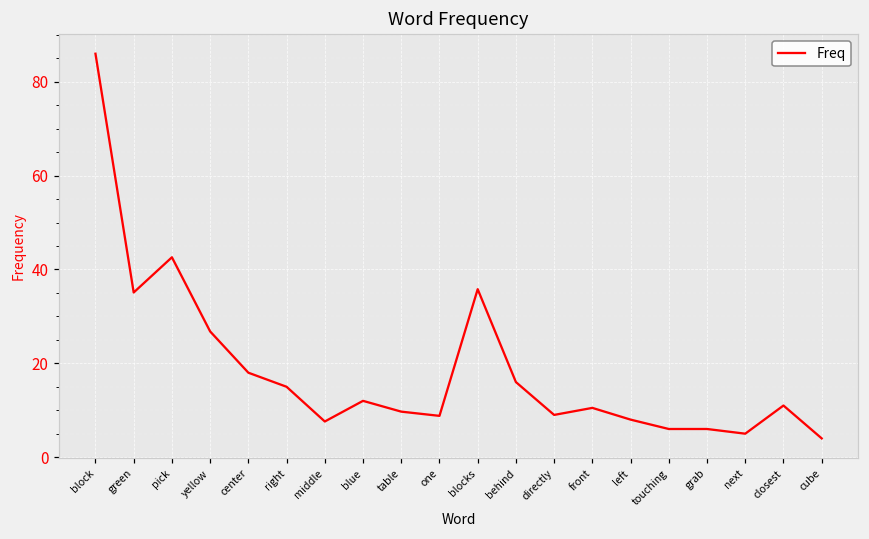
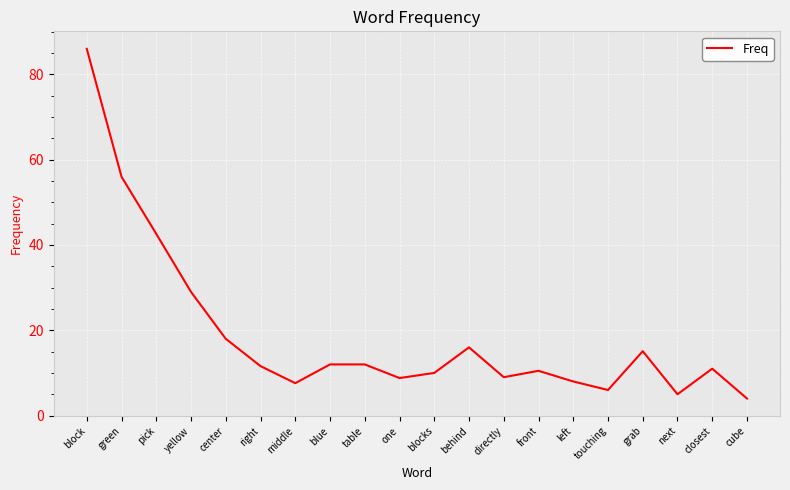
  {
    "block": 86,
-   "green": 35,
+   "green": 56,
    "pick": 43,
-   "yellow": 27,
+   "yellow": 29,
    "center": 18,
-   "right": 15,
+   "right": 12,
    "middle": 8,
    "blue": 12,
-   "table": 10,
+   "table": 12,
    "one": 9,
-   "blocks": 36,
+   "blocks": 10,
    "behind": 16,
    "directly": 9,
    "front": 11,
    "left": 8,
    "touching": 6,
-   "grab": 6,
+   "grab": 15,
    "next": 5,
    "closest": 11,
    "cube": 4
  }
